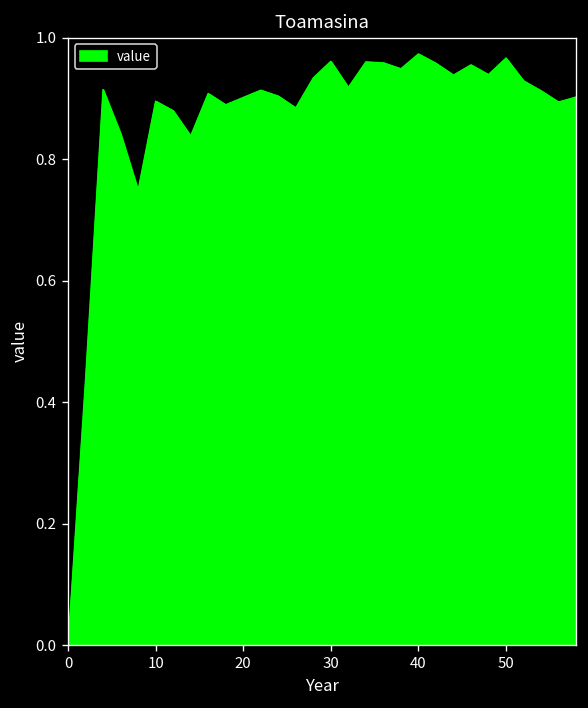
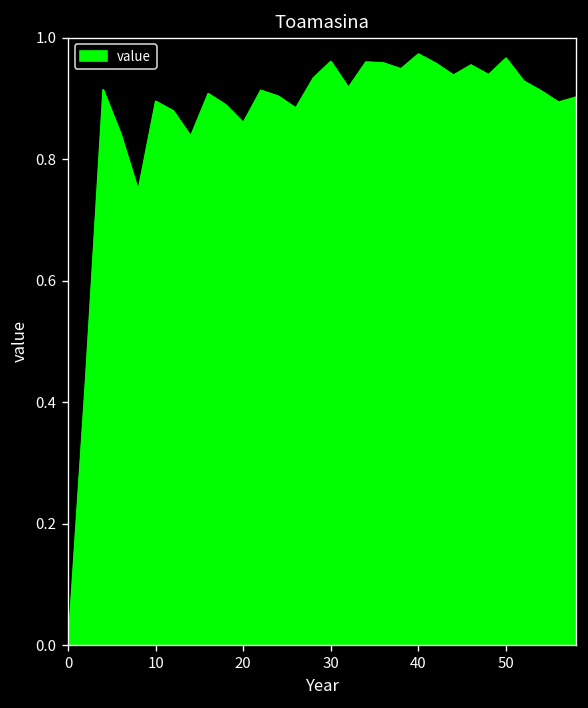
  {
    "0": 0.00,
    "10": 0.90,
-   "20": 0.90,
+   "20": 0.86,
    "30": 0.96,
    "40": 0.97,
    "50": 0.97
  }
